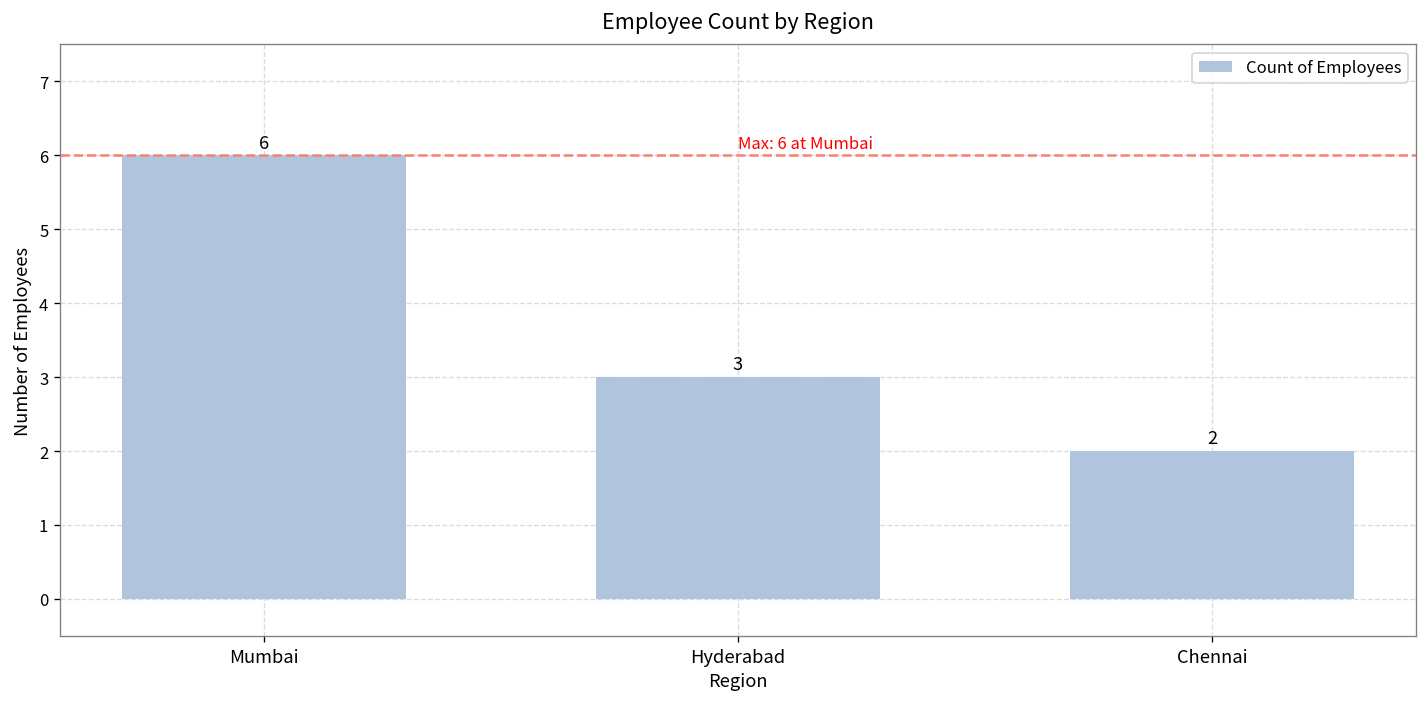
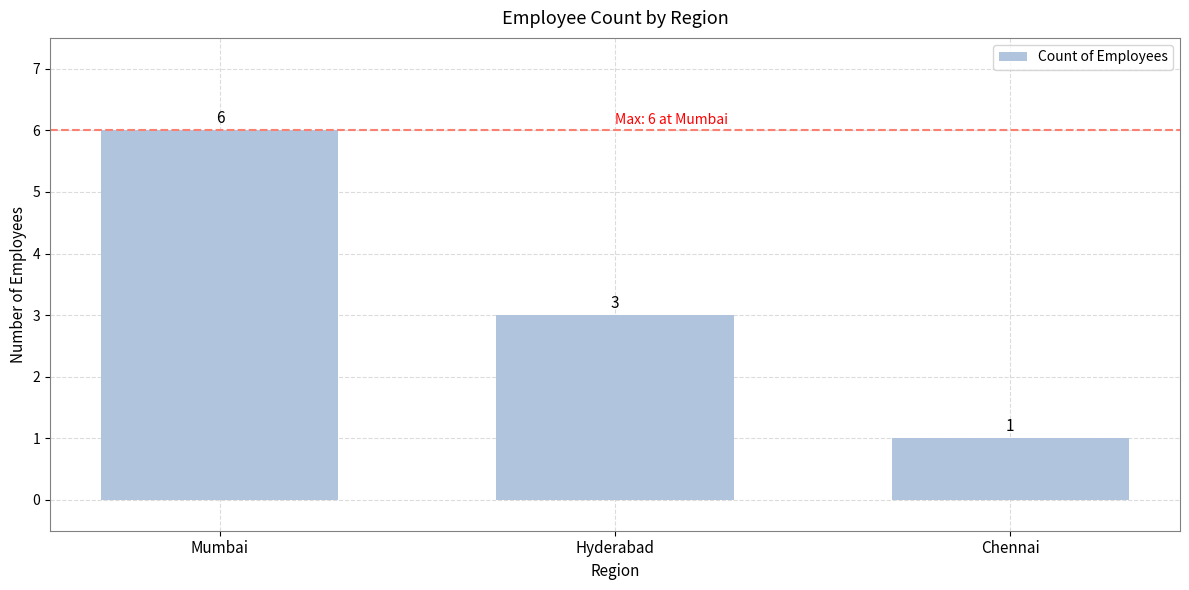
  {
    "Mumbai": 6,
    "Hyderabad": 3,
-   "Chennai": 2
+   "Chennai": 1
  }
